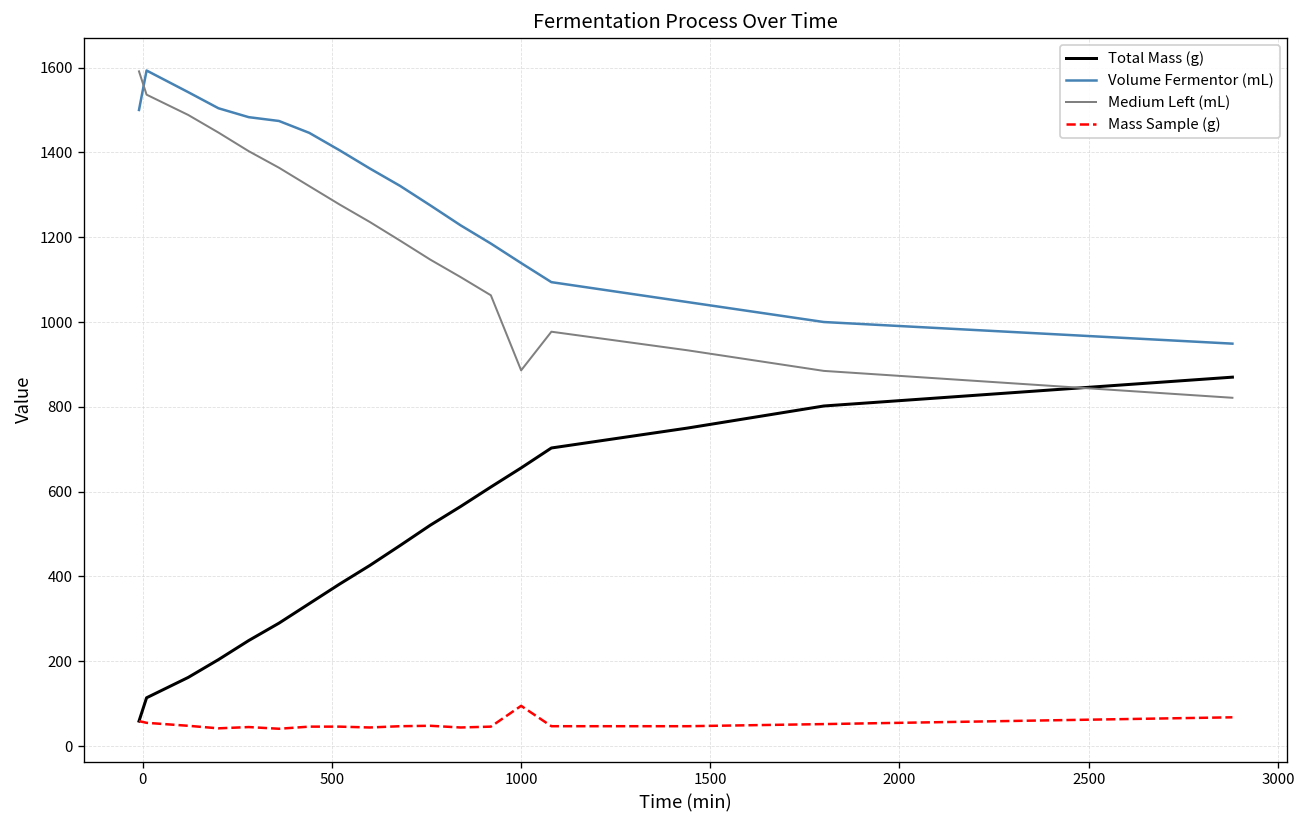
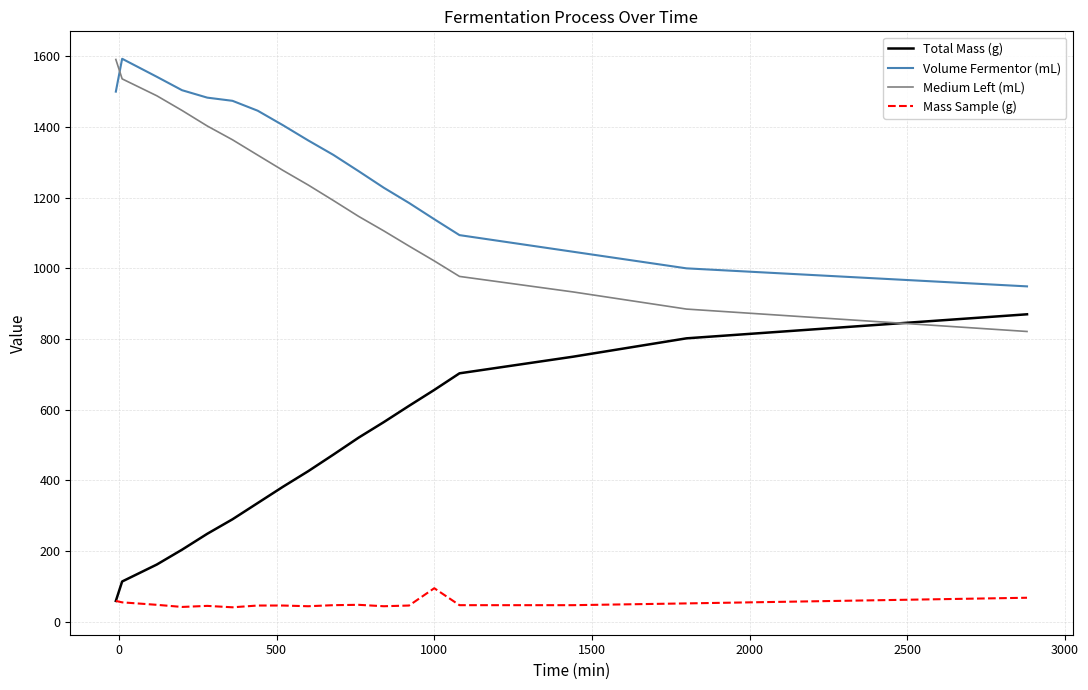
  {
    "Total Mass (g)": {
      "1000": 660
    },
    "Volume Fermentor (mL)": {
      "1000": 1140
    },
    "Medium Left (mL)": {
-     "1000": 890
+     "1000": 1020
    },
    "Mass Sample (g)": {
      "1000": 100
    }
  }
